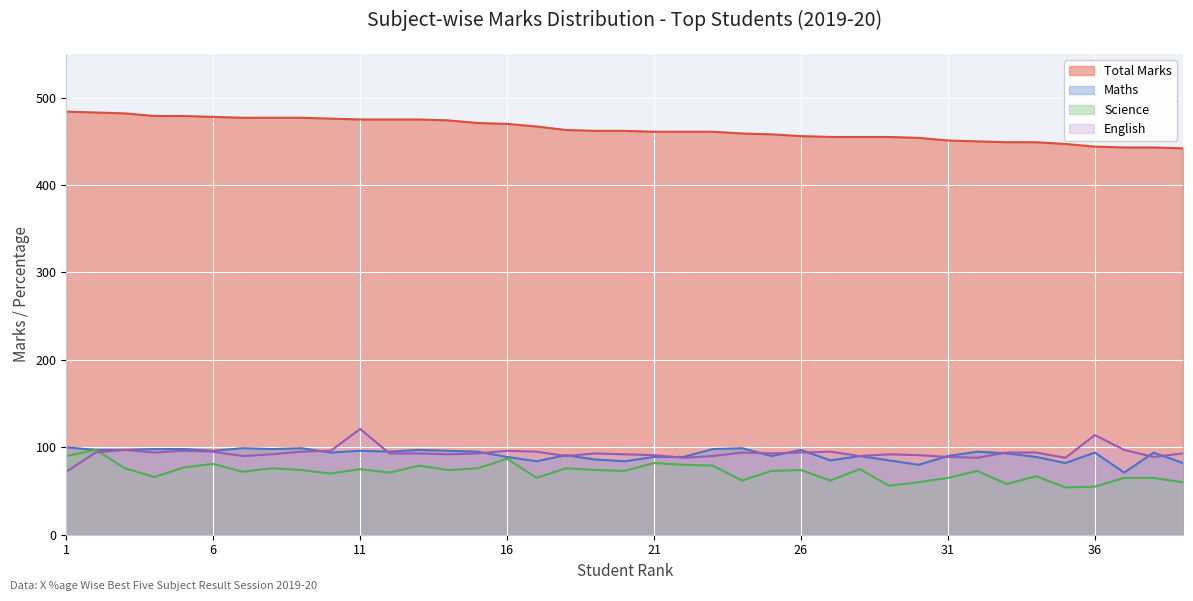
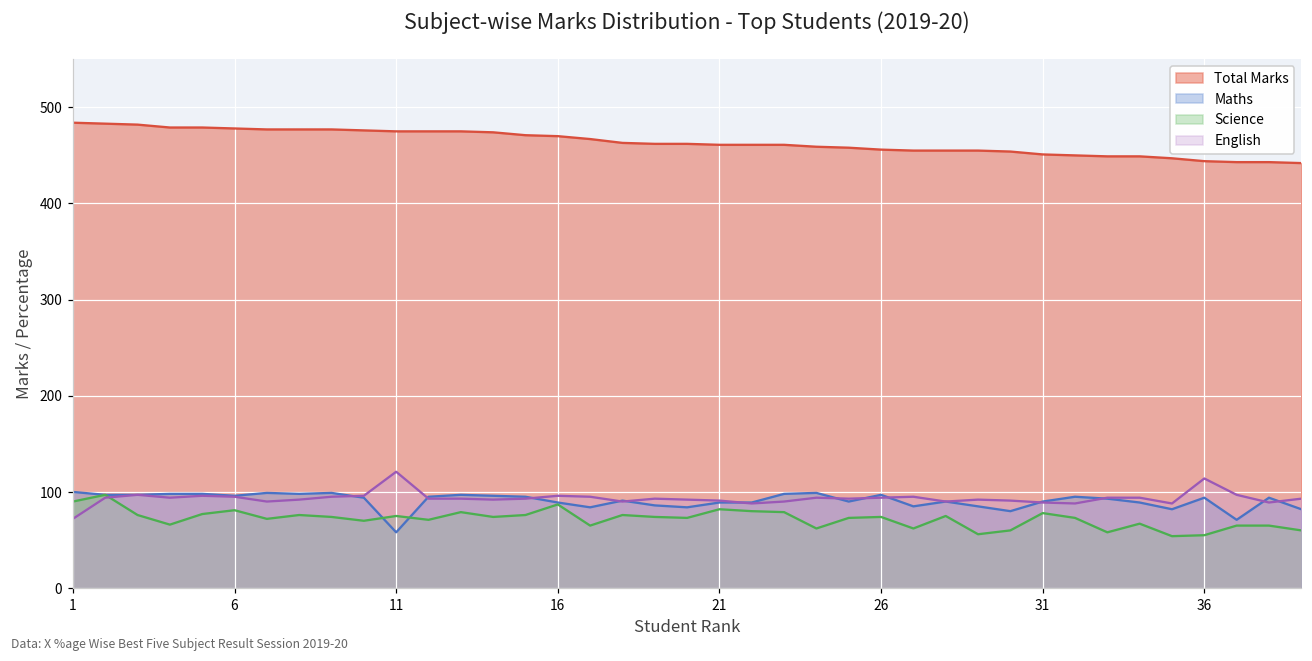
  {
    "Total Marks": {
      "1": 480,
      "6": 480,
      "11": 480,
      "16": 470,
      "21": 460,
      "26": 460,
      "31": 450,
      "36": 440
    },
    "Maths": {
      "1": 100,
-     "11": 100,
+     "11": 60,
      "26": 100,
      "36": 90
    },
    "Science": {
      "1": 90,
      "6": 80,
      "11": 80,
      "21": 80,
      "26": 70,
-     "31": 70,
+     "31": 80,
      "36": 60
    },
    "English": {
      "1": 70,
      "11": 120,
      "16": 100,
      "26": 90,
      "36": 110
    }
  }
